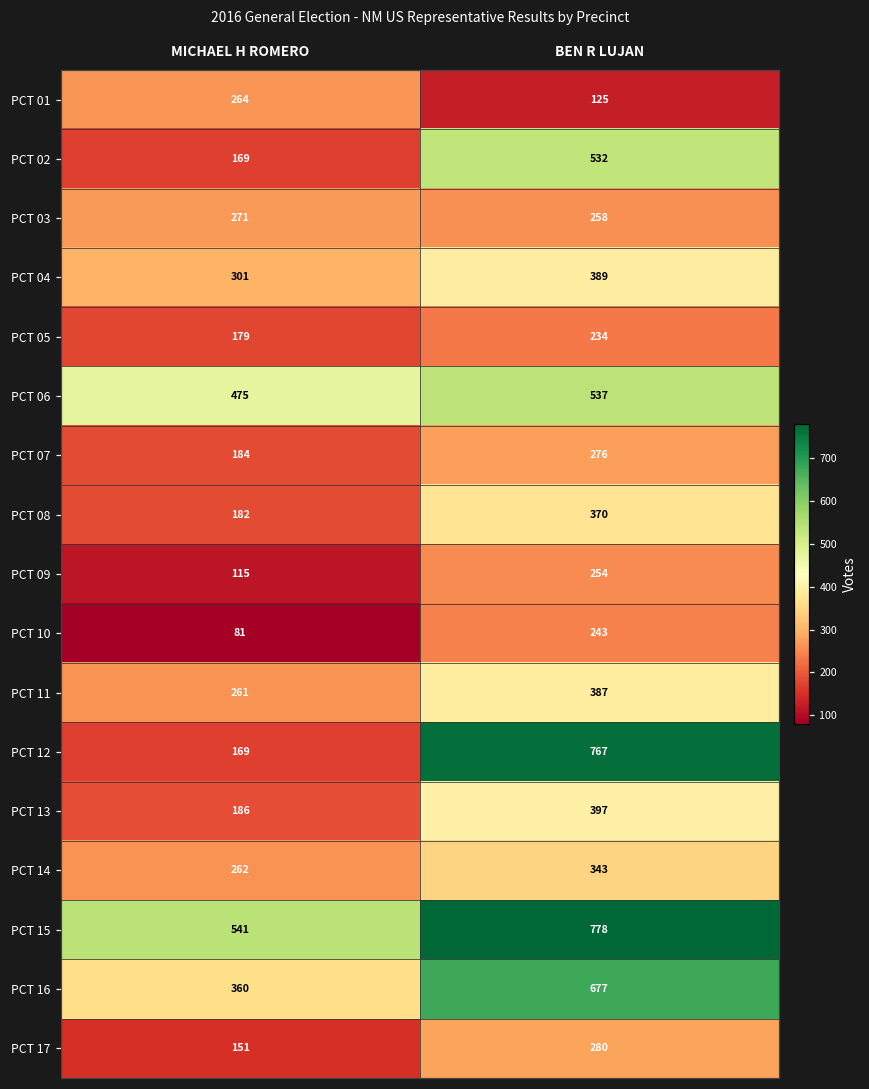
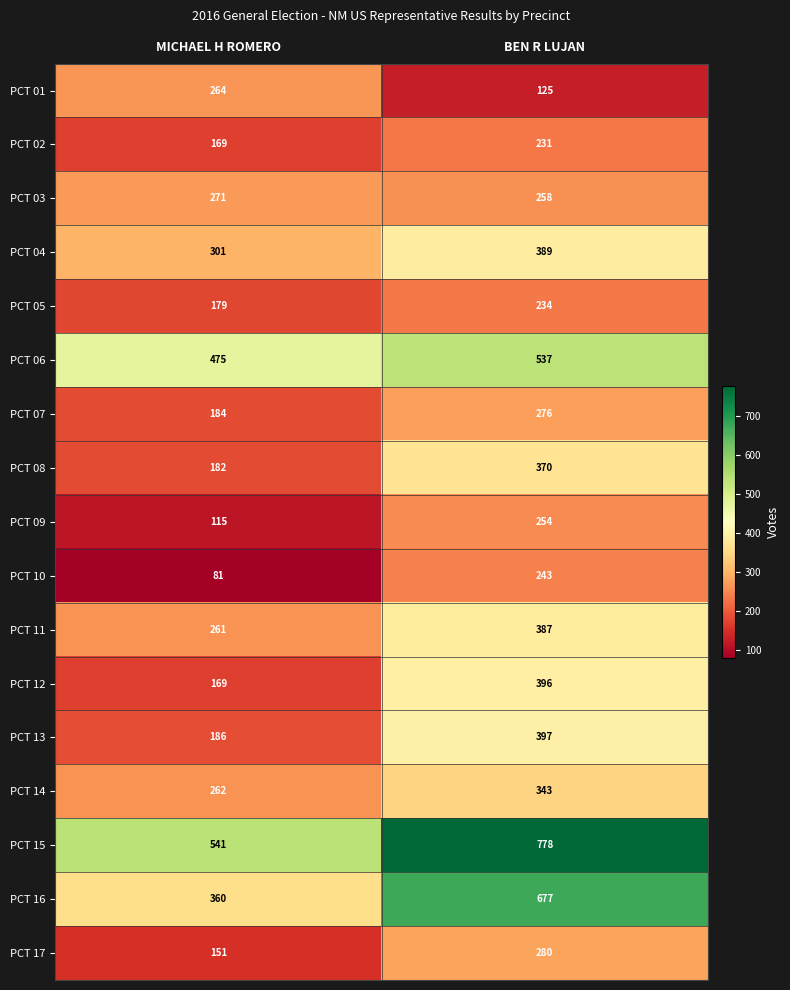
  {
    "PCT 01": {
      "MICHAEL H ROMERO": 264,
      "BEN R LUJAN": 125
    },
    "PCT 02": {
      "MICHAEL H ROMERO": 169,
-     "BEN R LUJAN": 532
+     "BEN R LUJAN": 231
    },
    "PCT 03": {
      "MICHAEL H ROMERO": 271,
      "BEN R LUJAN": 258
    },
    "PCT 04": {
      "MICHAEL H ROMERO": 301,
      "BEN R LUJAN": 389
    },
    "PCT 05": {
      "MICHAEL H ROMERO": 179,
      "BEN R LUJAN": 234
    },
    "PCT 06": {
      "MICHAEL H ROMERO": 475,
      "BEN R LUJAN": 537
    },
    "PCT 07": {
      "MICHAEL H ROMERO": 184,
      "BEN R LUJAN": 276
    },
    "PCT 08": {
      "MICHAEL H ROMERO": 182,
      "BEN R LUJAN": 370
    },
    "PCT 09": {
      "MICHAEL H ROMERO": 115,
      "BEN R LUJAN": 254
    },
    "PCT 10": {
      "MICHAEL H ROMERO": 81,
      "BEN R LUJAN": 243
    },
    "PCT 11": {
      "MICHAEL H ROMERO": 261,
      "BEN R LUJAN": 387
    },
    "PCT 12": {
      "MICHAEL H ROMERO": 169,
-     "BEN R LUJAN": 767
+     "BEN R LUJAN": 396
    },
    "PCT 13": {
      "MICHAEL H ROMERO": 186,
      "BEN R LUJAN": 397
    },
    "PCT 14": {
      "MICHAEL H ROMERO": 262,
      "BEN R LUJAN": 343
    },
    "PCT 15": {
      "MICHAEL H ROMERO": 541,
      "BEN R LUJAN": 778
    },
    "PCT 16": {
      "MICHAEL H ROMERO": 360,
      "BEN R LUJAN": 677
    },
    "PCT 17": {
      "MICHAEL H ROMERO": 151,
      "BEN R LUJAN": 280
    }
  }
